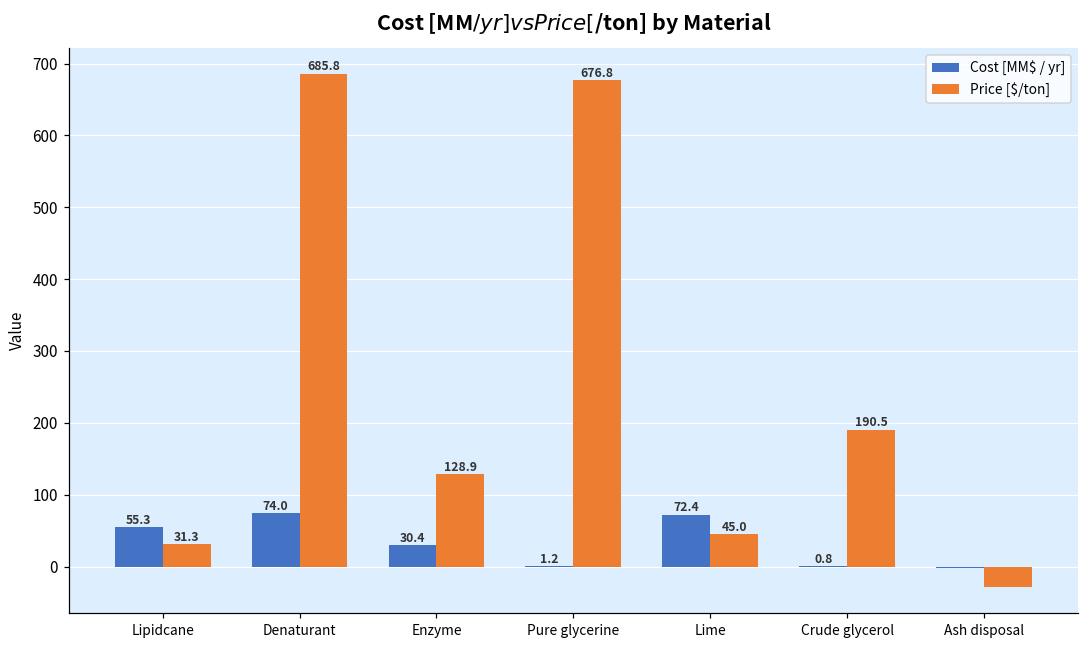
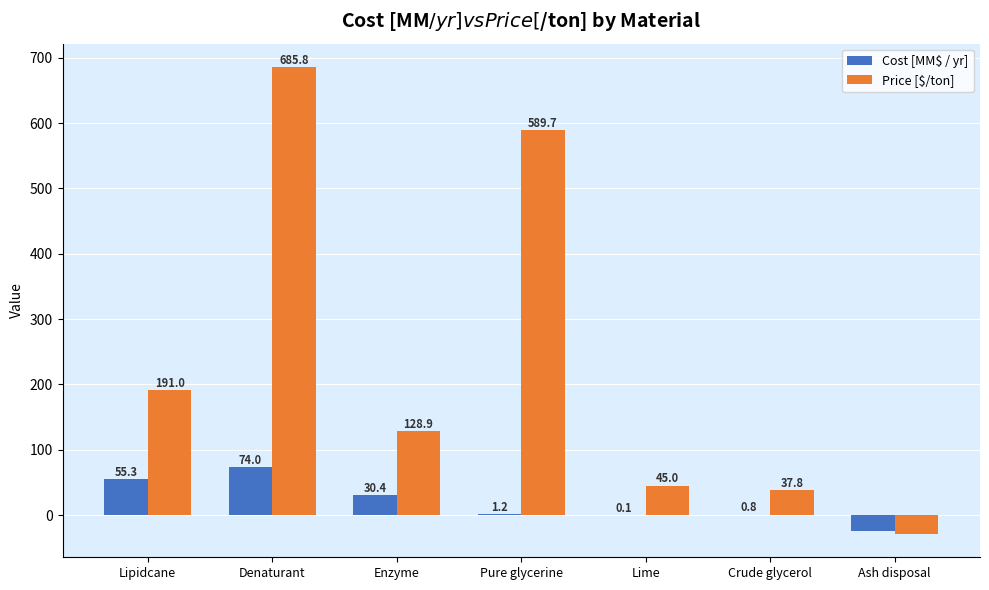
  {
    "Cost [MM$ / yr]": {
      "Lipidcane": 55.3,
      "Denaturant": 74.0,
      "Enzyme": 30.4,
      "Pure glycerine": 1.2,
-     "Lime": 72.4,
+     "Lime": 0.1,
      "Crude glycerol": 0.8,
-     "Ash disposal": 0
+     "Ash disposal": -20
    },
    "Price [$/ton]": {
-     "Lipidcane": 31.3,
+     "Lipidcane": 191.0,
      "Denaturant": 685.8,
      "Enzyme": 128.9,
-     "Pure glycerine": 676.8,
+     "Pure glycerine": 589.7,
      "Lime": 45.0,
-     "Crude glycerol": 190.5
+     "Crude glycerol": 37.8
    }
  }
